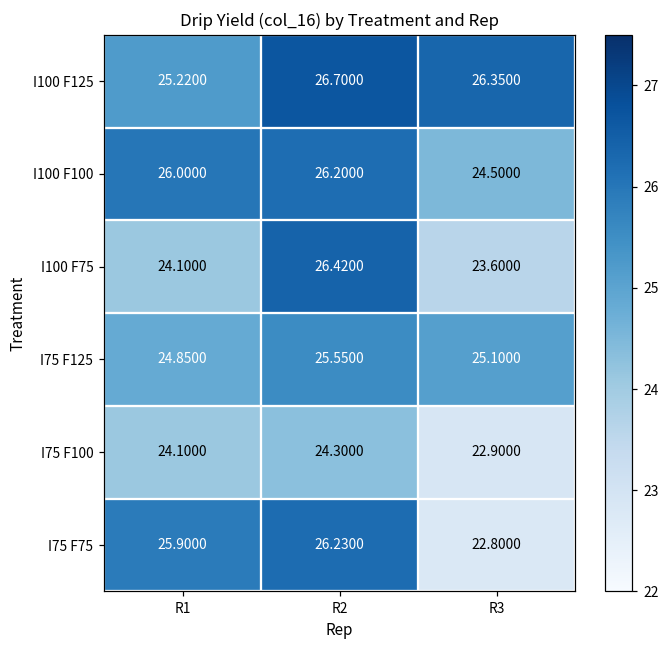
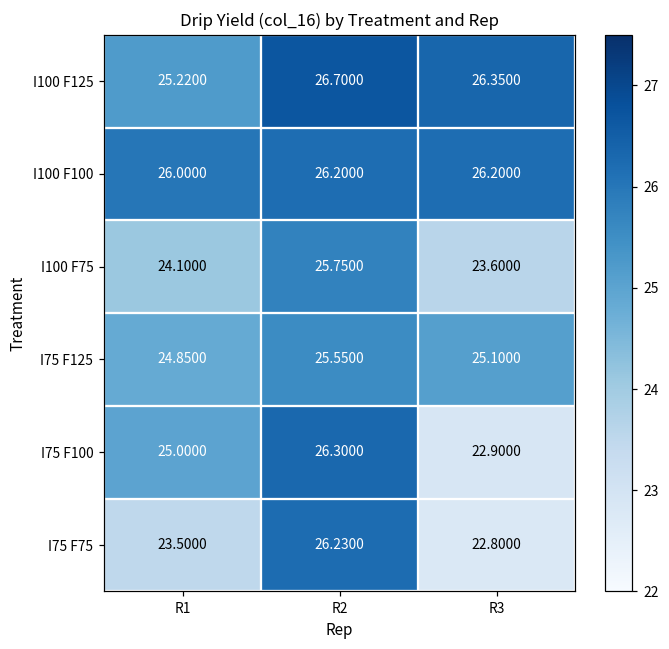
  {
    "I100 F125": {
      "R1": 25.2200,
      "R2": 26.7000,
      "R3": 26.3500
    },
    "I100 F100": {
      "R1": 26.0000,
      "R2": 26.2000,
-     "R3": 24.5000
+     "R3": 26.2000
    },
    "I100 F75": {
      "R1": 24.1000,
-     "R2": 26.4200,
+     "R2": 25.7500,
      "R3": 23.6000
    },
    "I75 F125": {
      "R1": 24.8500,
      "R2": 25.5500,
      "R3": 25.1000
    },
    "I75 F100": {
-     "R1": 24.1000,
-     "R2": 24.3000,
+     "R1": 25.0000,
+     "R2": 26.3000,
      "R3": 22.9000
    },
    "I75 F75": {
-     "R1": 25.9000,
+     "R1": 23.5000,
      "R2": 26.2300,
      "R3": 22.8000
    }
  }
